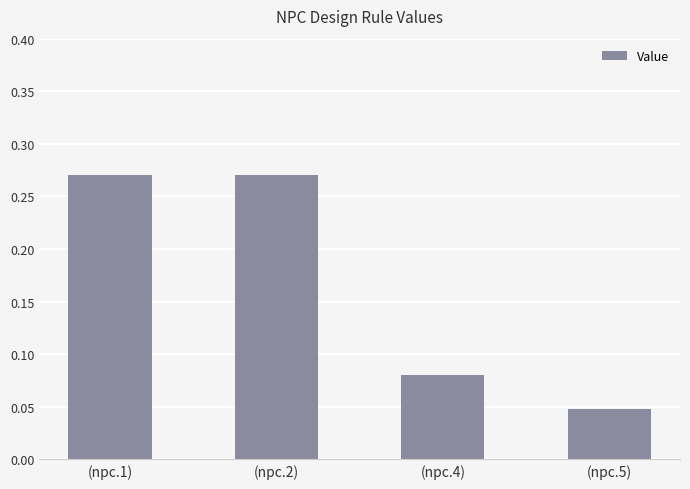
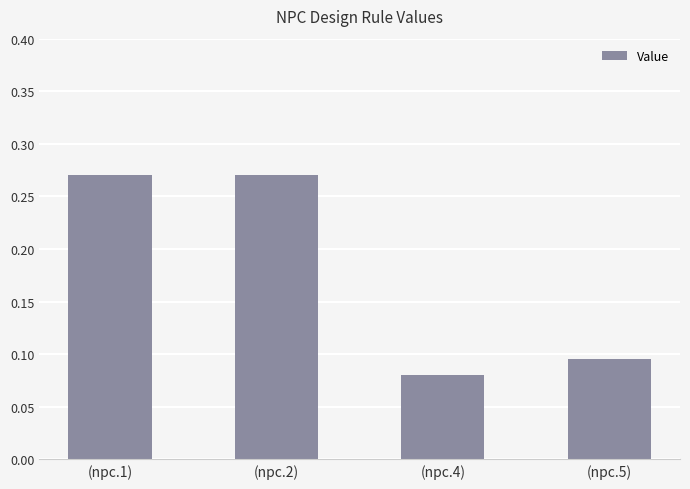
  {
    "(npc.1)": 0.270,
    "(npc.2)": 0.270,
    "(npc.4)": 0.080,
-   "(npc.5)": 0.048
+   "(npc.5)": 0.095
  }
